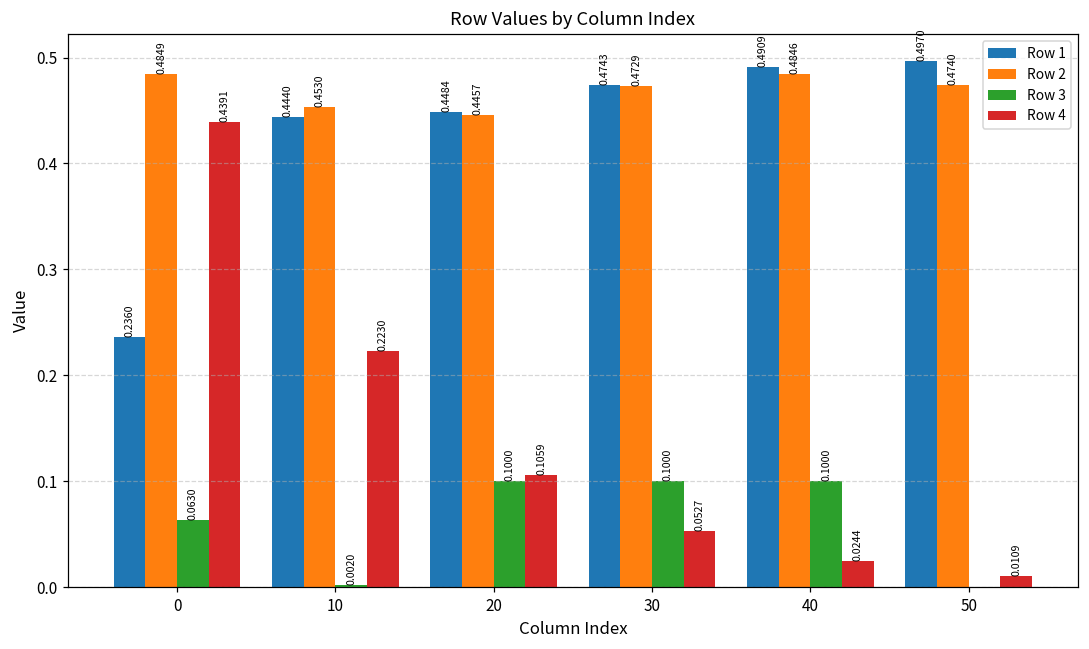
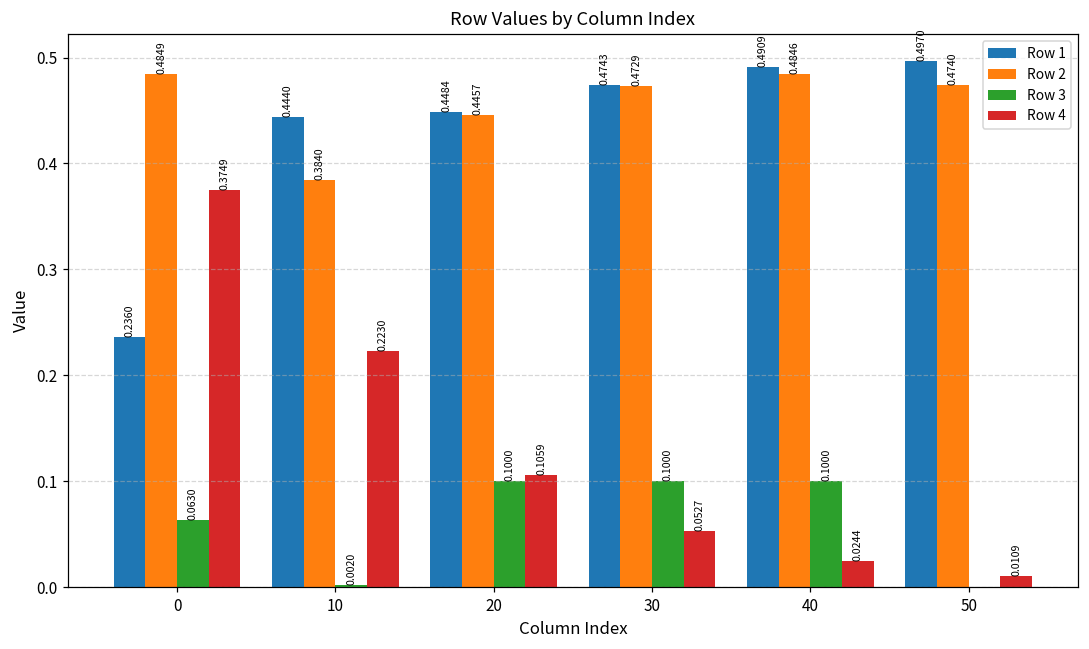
  {
    "Row 1": {
      "0": 0.2360,
      "10": 0.4440,
      "20": 0.4484,
      "30": 0.4743,
      "40": 0.4909,
      "50": 0.4970
    },
    "Row 2": {
      "0": 0.4849,
-     "10": 0.4530,
+     "10": 0.3840,
      "20": 0.4457,
      "30": 0.4729,
      "40": 0.4846,
      "50": 0.4740
    },
    "Row 3": {
      "0": 0.0630,
      "10": 0.0020,
      "20": 0.1000,
      "30": 0.1000,
      "40": 0.1000
    },
    "Row 4": {
-     "0": 0.4391,
+     "0": 0.3749,
      "10": 0.2230,
      "20": 0.1059,
      "30": 0.0527,
      "40": 0.0244,
      "50": 0.0109
    }
  }
